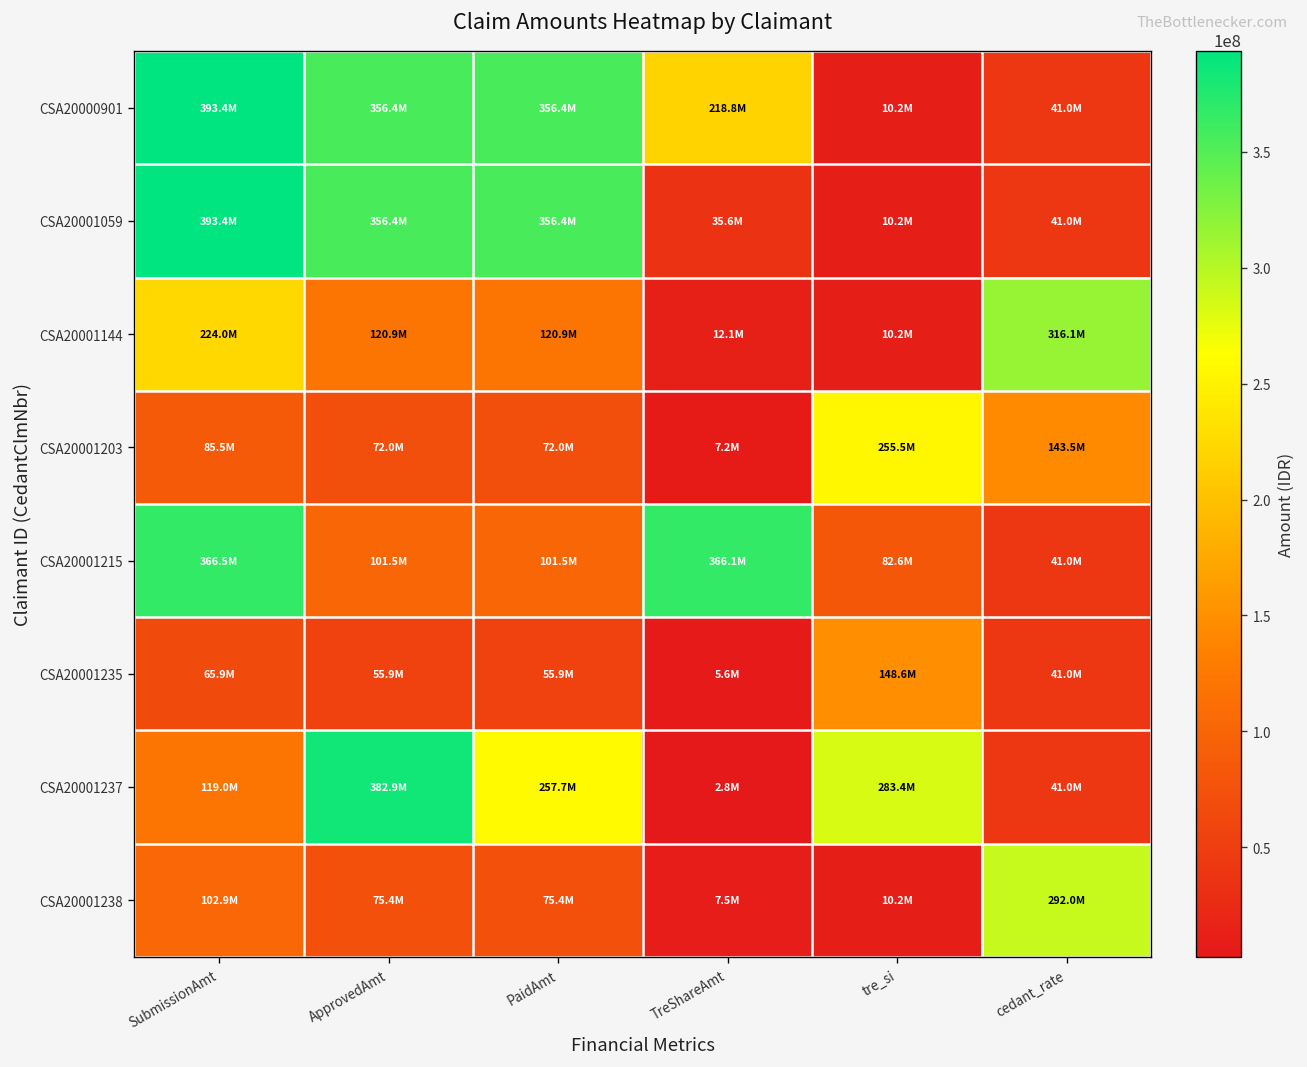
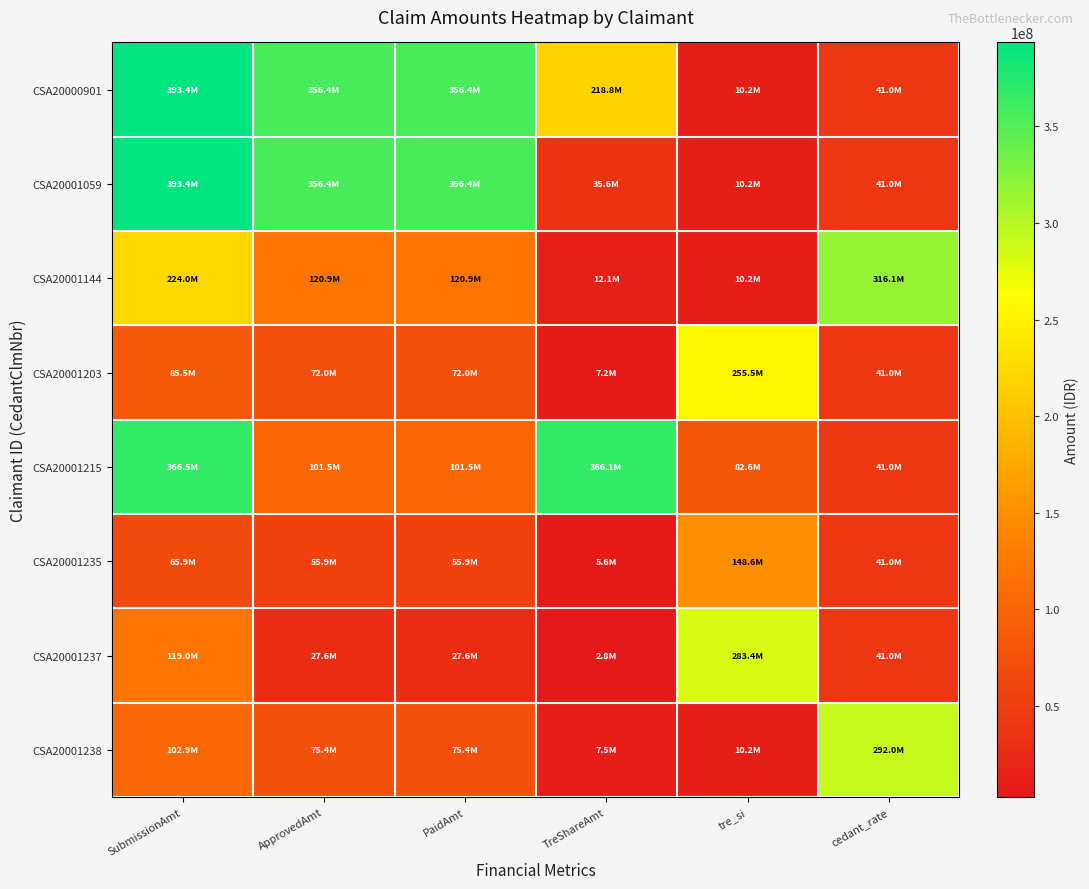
  {
    "CSA20000901": {
      "SubmissionAmt": "393.4M",
      "ApprovedAmt": "356.4M",
      "PaidAmt": "356.4M",
      "TreShareAmt": "218.8M",
      "tre_si": "10.2M",
      "cedant_rate": "41.0M"
    },
    "CSA20001059": {
      "SubmissionAmt": "393.4M",
      "ApprovedAmt": "356.4M",
      "PaidAmt": "356.4M",
      "TreShareAmt": "35.6M",
      "tre_si": "10.2M",
      "cedant_rate": "41.0M"
    },
    "CSA20001144": {
      "SubmissionAmt": "224.0M",
      "ApprovedAmt": "120.9M",
      "PaidAmt": "120.9M",
      "TreShareAmt": "12.1M",
      "tre_si": "10.2M",
      "cedant_rate": "316.1M"
    },
    "CSA20001203": {
      "SubmissionAmt": "85.5M",
      "ApprovedAmt": "72.0M",
      "PaidAmt": "72.0M",
      "TreShareAmt": "7.2M",
      "tre_si": "255.5M",
-     "cedant_rate": "143.5M"
+     "cedant_rate": "41.0M"
    },
    "CSA20001215": {
      "SubmissionAmt": "366.5M",
      "ApprovedAmt": "101.5M",
      "PaidAmt": "101.5M",
      "TreShareAmt": "366.1M",
      "tre_si": "82.6M",
      "cedant_rate": "41.0M"
    },
    "CSA20001235": {
      "SubmissionAmt": "65.9M",
      "ApprovedAmt": "55.9M",
      "PaidAmt": "55.9M",
      "TreShareAmt": "5.6M",
      "tre_si": "148.6M",
      "cedant_rate": "41.0M"
    },
    "CSA20001237": {
      "SubmissionAmt": "119.0M",
-     "ApprovedAmt": "382.9M",
-     "PaidAmt": "257.7M",
+     "ApprovedAmt": "27.6M",
+     "PaidAmt": "27.6M",
      "TreShareAmt": "2.8M",
      "tre_si": "283.4M",
      "cedant_rate": "41.0M"
    },
    "CSA20001238": {
      "SubmissionAmt": "102.9M",
      "ApprovedAmt": "75.4M",
      "PaidAmt": "75.4M",
      "TreShareAmt": "7.5M",
      "tre_si": "10.2M",
      "cedant_rate": "292.0M"
    }
  }
